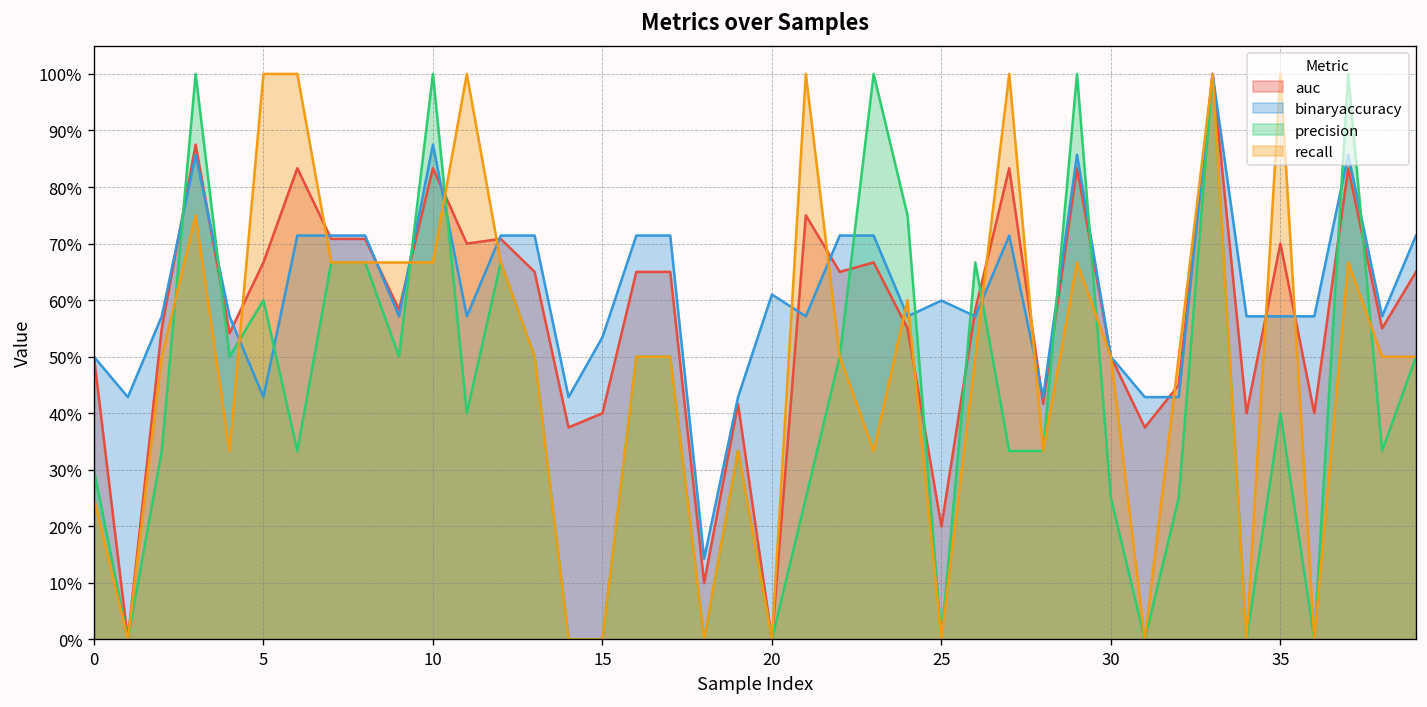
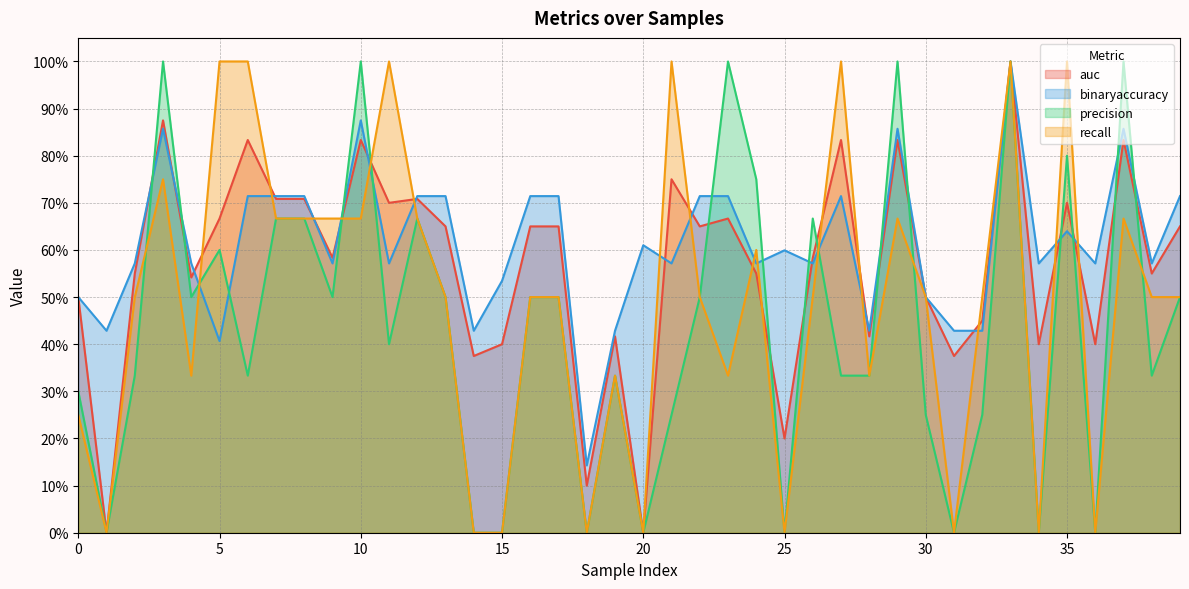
  {
    "binaryaccuracy": {
-     "5": "43%",
+     "5": "41%",
      "10": "88%",
      "15": "53%",
      "20": "61%",
      "25": "60%",
-     "35": "57%"
+     "35": "64%"
    },
    "precision": {
      "0": "30%",
      "5": "60%",
      "10": "100%",
      "30": "25%",
-     "35": "40%"
+     "35": "80%"
    }
  }
